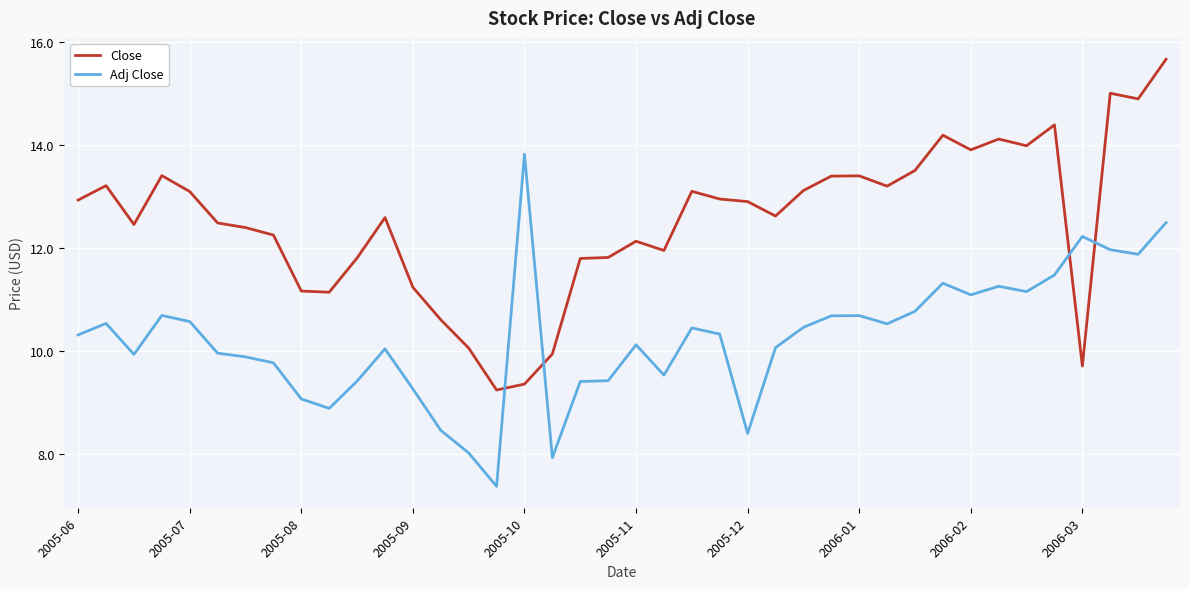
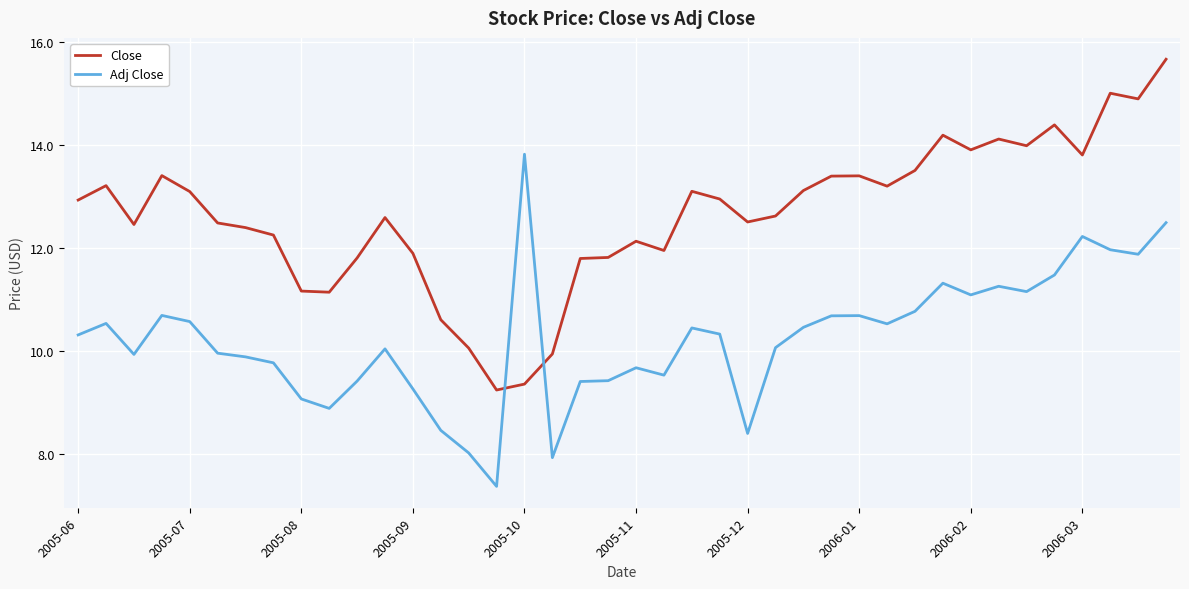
  {
    "Close": {
      "2005-06": 12.9,
      "2005-07": 13.1,
      "2005-08": 11.2,
-     "2005-09": 11.2,
+     "2005-09": 11.9,
      "2005-10": 9.4,
      "2005-11": 12.1,
-     "2005-12": 12.9,
+     "2005-12": 12.5,
      "2006-01": 13.4,
      "2006-02": 13.9,
-     "2006-03": 9.7
+     "2006-03": 13.8
    },
    "Adj Close": {
      "2005-06": 10.3,
      "2005-07": 10.6,
      "2005-08": 9.1,
      "2005-09": 9.3,
      "2005-10": 13.8,
-     "2005-11": 10.1,
+     "2005-11": 9.7,
      "2005-12": 8.4,
      "2006-01": 10.7,
      "2006-02": 11.1,
      "2006-03": 12.2
    }
  }
